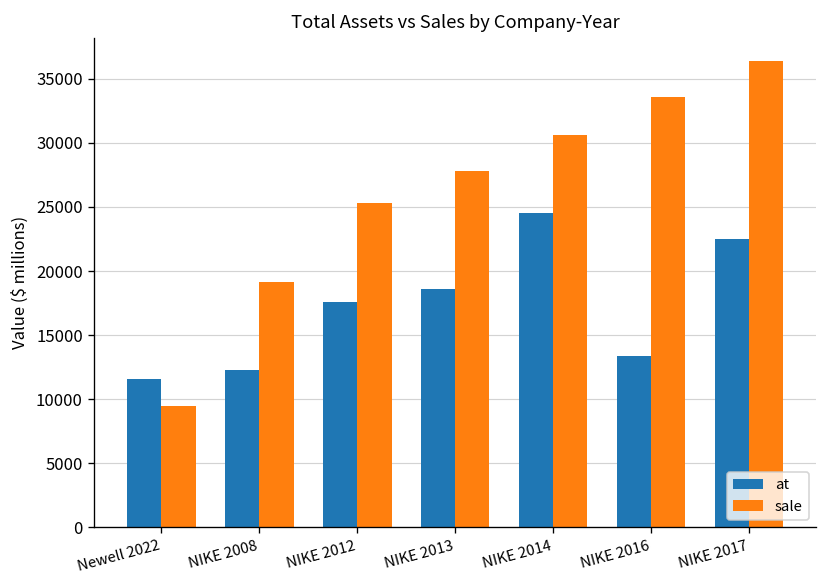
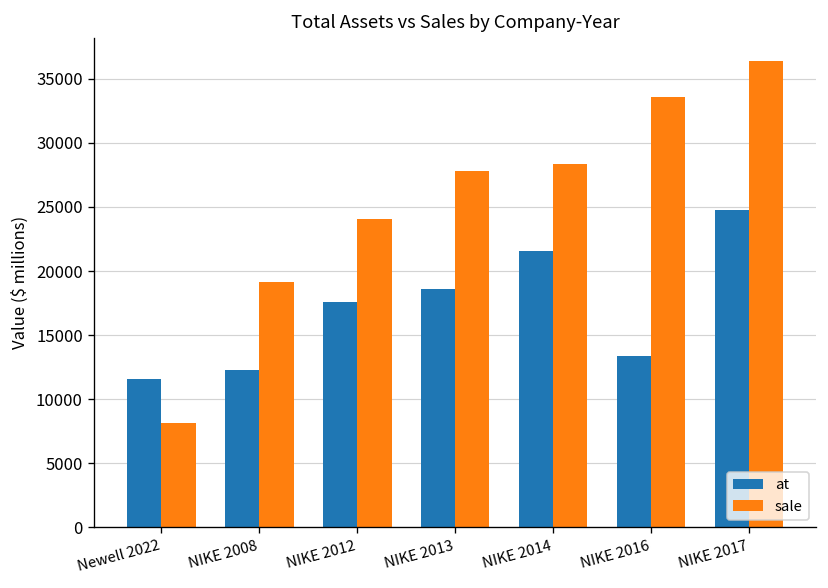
  {
    "at": {
      "Newell 2022": 11500,
      "NIKE 2008": 12300,
      "NIKE 2012": 17600,
      "NIKE 2013": 18600,
-     "NIKE 2014": 24500,
+     "NIKE 2014": 21600,
      "NIKE 2016": 13400,
-     "NIKE 2017": 22500
+     "NIKE 2017": 24800
    },
    "sale": {
-     "Newell 2022": 9500,
+     "Newell 2022": 8100,
      "NIKE 2008": 19200,
-     "NIKE 2012": 25300,
+     "NIKE 2012": 24100,
      "NIKE 2013": 27800,
-     "NIKE 2014": 30600,
+     "NIKE 2014": 28400,
      "NIKE 2016": 33600,
      "NIKE 2017": 36400
    }
  }
